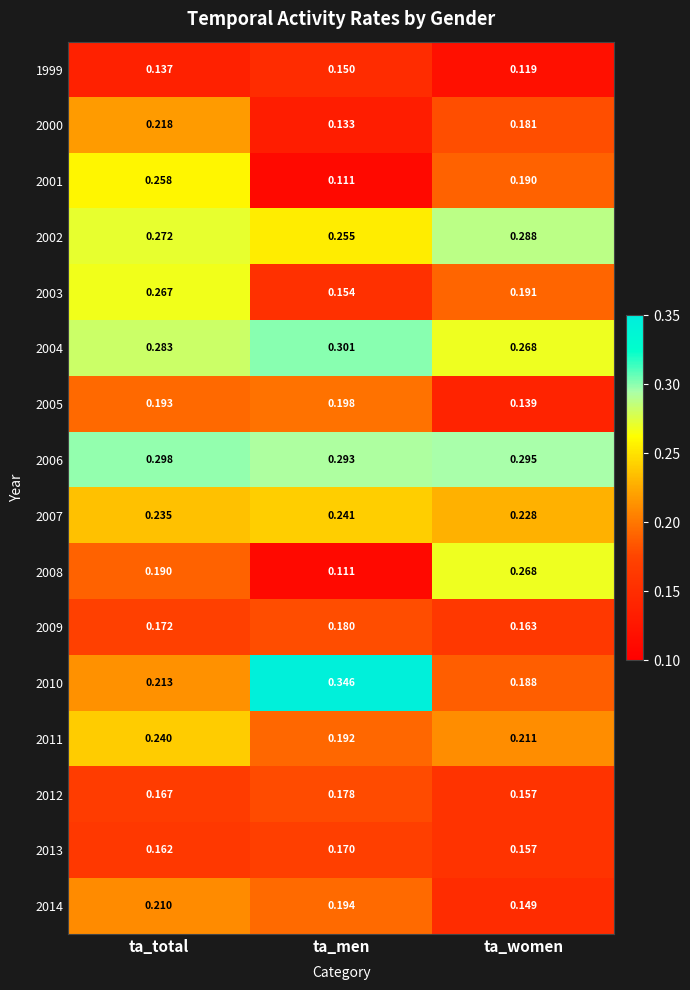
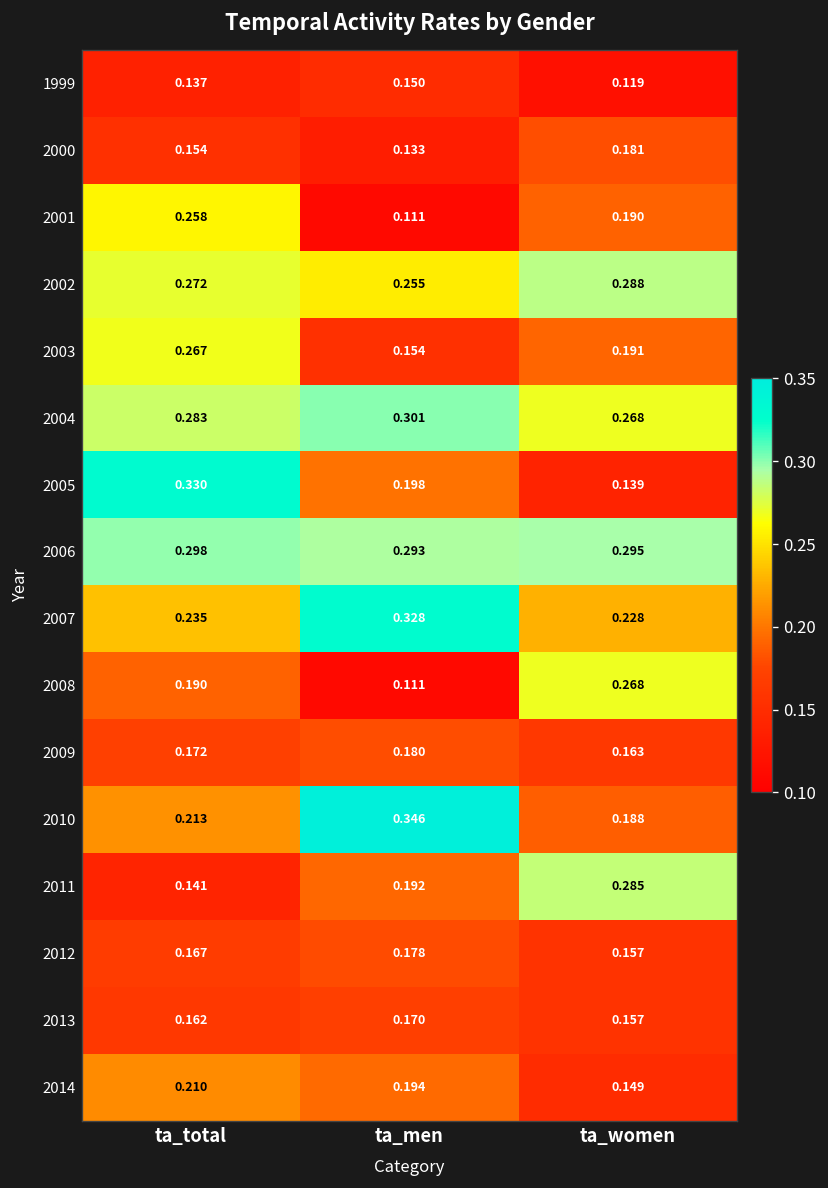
  {
    "1999": {
      "ta_total": 0.137,
      "ta_men": 0.150,
      "ta_women": 0.119
    },
    "2000": {
-     "ta_total": 0.218,
+     "ta_total": 0.154,
      "ta_men": 0.133,
      "ta_women": 0.181
    },
    "2001": {
      "ta_total": 0.258,
      "ta_men": 0.111,
      "ta_women": 0.190
    },
    "2002": {
      "ta_total": 0.272,
      "ta_men": 0.255,
      "ta_women": 0.288
    },
    "2003": {
      "ta_total": 0.267,
      "ta_men": 0.154,
      "ta_women": 0.191
    },
    "2004": {
      "ta_total": 0.283,
      "ta_men": 0.301,
      "ta_women": 0.268
    },
    "2005": {
-     "ta_total": 0.193,
+     "ta_total": 0.330,
      "ta_men": 0.198,
      "ta_women": 0.139
    },
    "2006": {
      "ta_total": 0.298,
      "ta_men": 0.293,
      "ta_women": 0.295
    },
    "2007": {
      "ta_total": 0.235,
-     "ta_men": 0.241,
+     "ta_men": 0.328,
      "ta_women": 0.228
    },
    "2008": {
      "ta_total": 0.190,
      "ta_men": 0.111,
      "ta_women": 0.268
    },
    "2009": {
      "ta_total": 0.172,
      "ta_men": 0.180,
      "ta_women": 0.163
    },
    "2010": {
      "ta_total": 0.213,
      "ta_men": 0.346,
      "ta_women": 0.188
    },
    "2011": {
-     "ta_total": 0.240,
+     "ta_total": 0.141,
      "ta_men": 0.192,
-     "ta_women": 0.211
+     "ta_women": 0.285
    },
    "2012": {
      "ta_total": 0.167,
      "ta_men": 0.178,
      "ta_women": 0.157
    },
    "2013": {
      "ta_total": 0.162,
      "ta_men": 0.170,
      "ta_women": 0.157
    },
    "2014": {
      "ta_total": 0.210,
      "ta_men": 0.194,
      "ta_women": 0.149
    }
  }
